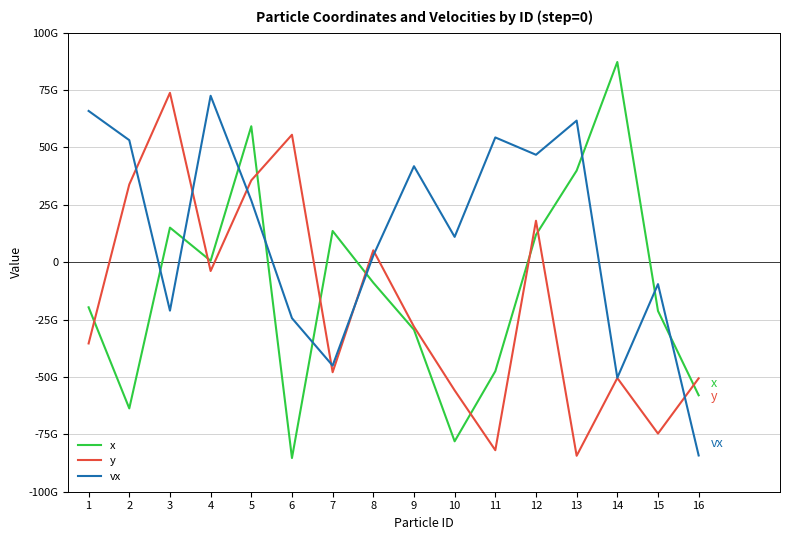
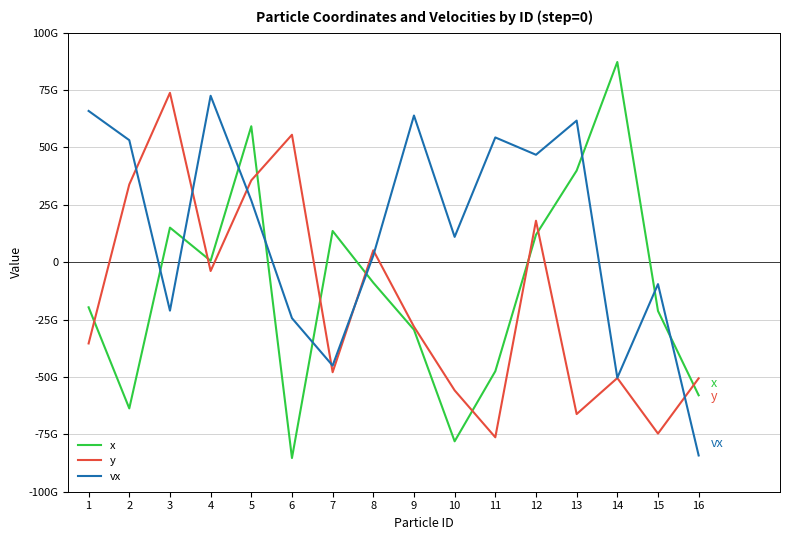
  {
    "x": {
      "1": -20000000000,
      "2": -64000000000,
      "3": 15000000000,
      "4": 1000000000,
      "5": 59000000000,
      "6": -85000000000,
      "7": 14000000000,
      "8": -9000000000,
      "9": -29000000000,
      "10": -78000000000,
      "11": -48000000000,
      "12": 12000000000,
      "13": 40000000000,
      "14": 87000000000,
      "15": -21000000000,
      "16": -58000000000
    },
    "y": {
      "1": -35000000000,
      "2": 34000000000,
      "3": 74000000000,
      "4": -4000000000,
      "5": 36000000000,
      "6": 56000000000,
      "7": -48000000000,
      "8": 5000000000,
      "9": -28000000000,
      "10": -56000000000,
-     "11": -82000000000,
+     "11": -76000000000,
      "12": 18000000000,
-     "13": -84000000000,
+     "13": -66000000000,
      "15": -75000000000,
      "16": -51000000000
    },
    "vx": {
      "1": 66000000000,
      "2": 53000000000,
      "3": -21000000000,
      "4": 73000000000,
      "5": 27000000000,
      "6": -24000000000,
      "7": -45000000000,
      "8": 3000000000,
-     "9": 42000000000,
+     "9": 64000000000,
      "10": 11000000000,
      "11": 54000000000,
      "12": 47000000000,
      "13": 62000000000,
      "15": -10000000000,
      "16": -84000000000
    }
  }
